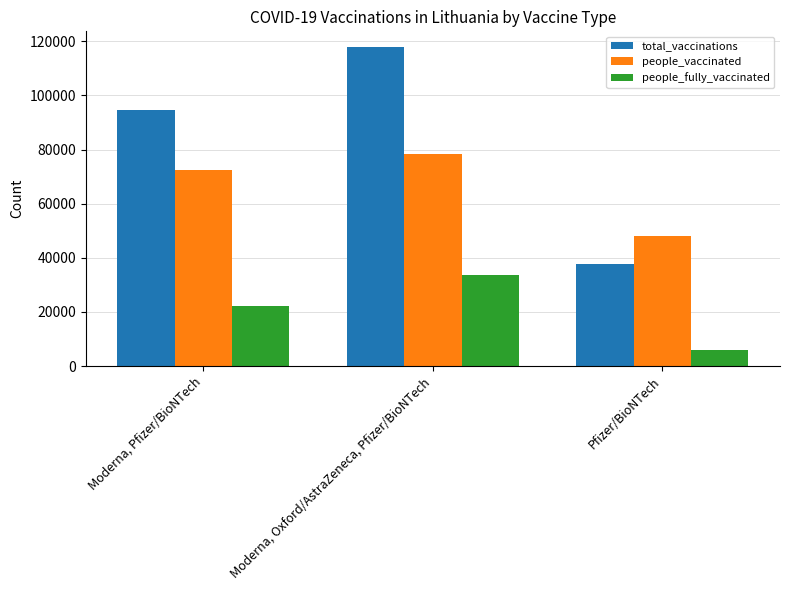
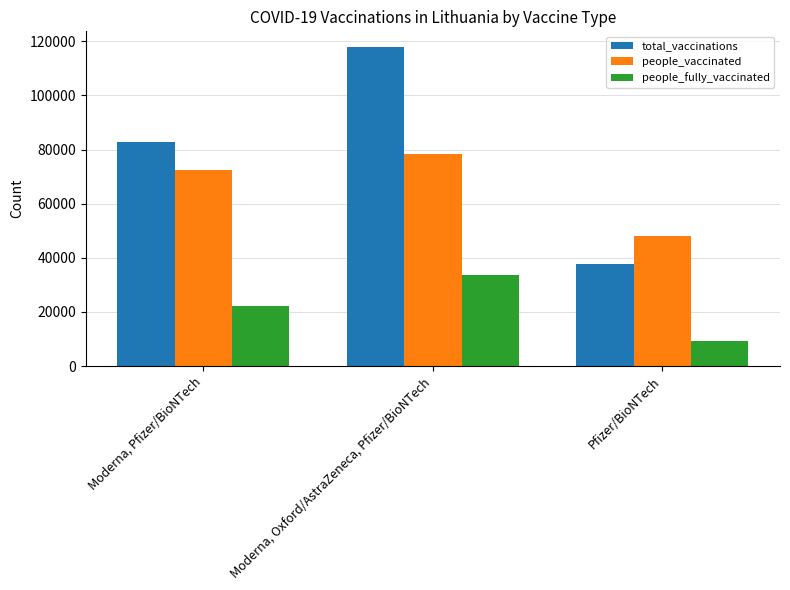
  {
    "total_vaccinations": {
-     "Moderna, Pfizer/BioNTech": 95000,
+     "Moderna, Pfizer/BioNTech": 83000,
      "Moderna, Oxford/AstraZeneca, Pfizer/BioNTech": 118000,
      "Pfizer/BioNTech": 38000
    },
    "people_vaccinated": {
      "Moderna, Pfizer/BioNTech": 72000,
      "Moderna, Oxford/AstraZeneca, Pfizer/BioNTech": 78000,
      "Pfizer/BioNTech": 48000
    },
    "people_fully_vaccinated": {
      "Moderna, Pfizer/BioNTech": 22000,
      "Moderna, Oxford/AstraZeneca, Pfizer/BioNTech": 34000,
-     "Pfizer/BioNTech": 6000
+     "Pfizer/BioNTech": 9000
    }
  }
